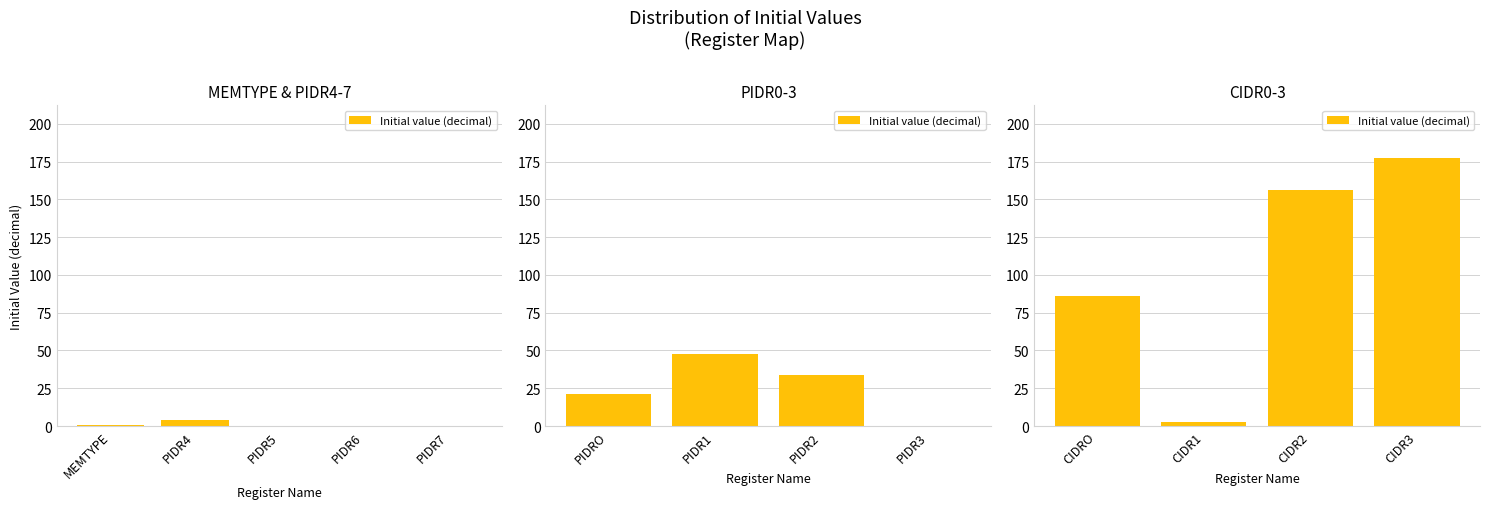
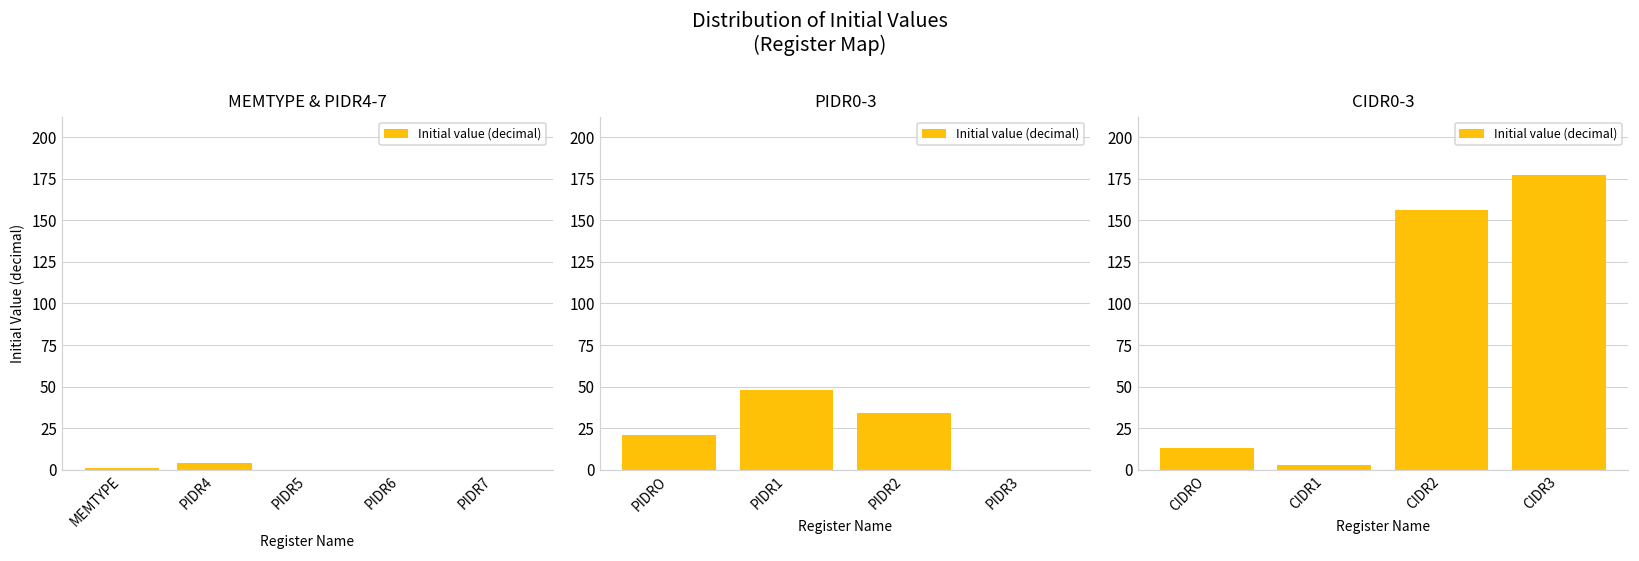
  {
    "MEMTYPE & PIDR4-7": {
      "PIDR4": 4,
      "PIDR5": 0,
      "PIDR6": 0,
      "PIDR7": 0
    },
    "PIDR0-3": {
      "PIDRO": 21,
      "PIDR1": 48,
      "PIDR2": 34,
      "PIDR3": 0
    },
    "CIDR0-3": {
-     "CIDRO": 86,
+     "CIDRO": 13,
      "CIDR1": 3,
      "CIDR2": 156,
      "CIDR3": 177
    }
  }
